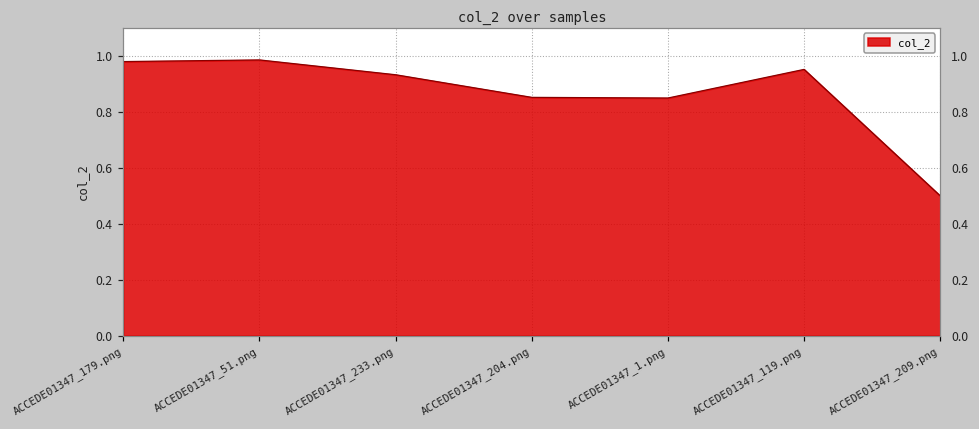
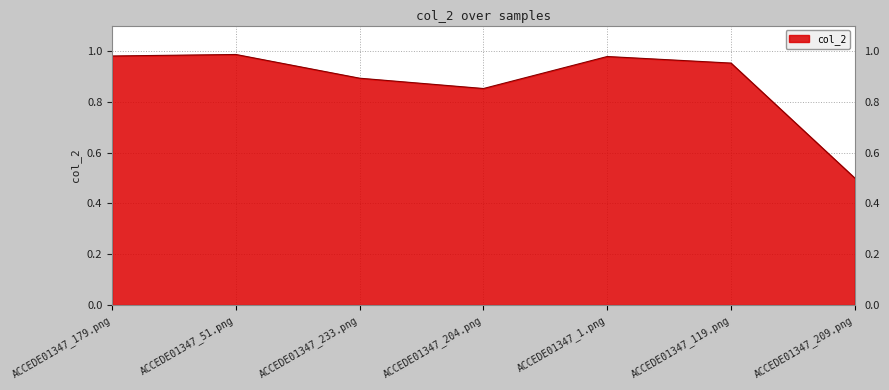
  {
    "ACCEDE01347_179.png": 0.98,
    "ACCEDE01347_51.png": 0.99,
-   "ACCEDE01347_233.png": 0.93,
+   "ACCEDE01347_233.png": 0.89,
    "ACCEDE01347_204.png": 0.85,
-   "ACCEDE01347_1.png": 0.85,
+   "ACCEDE01347_1.png": 0.98,
    "ACCEDE01347_119.png": 0.95,
    "ACCEDE01347_209.png": 0.50
  }
